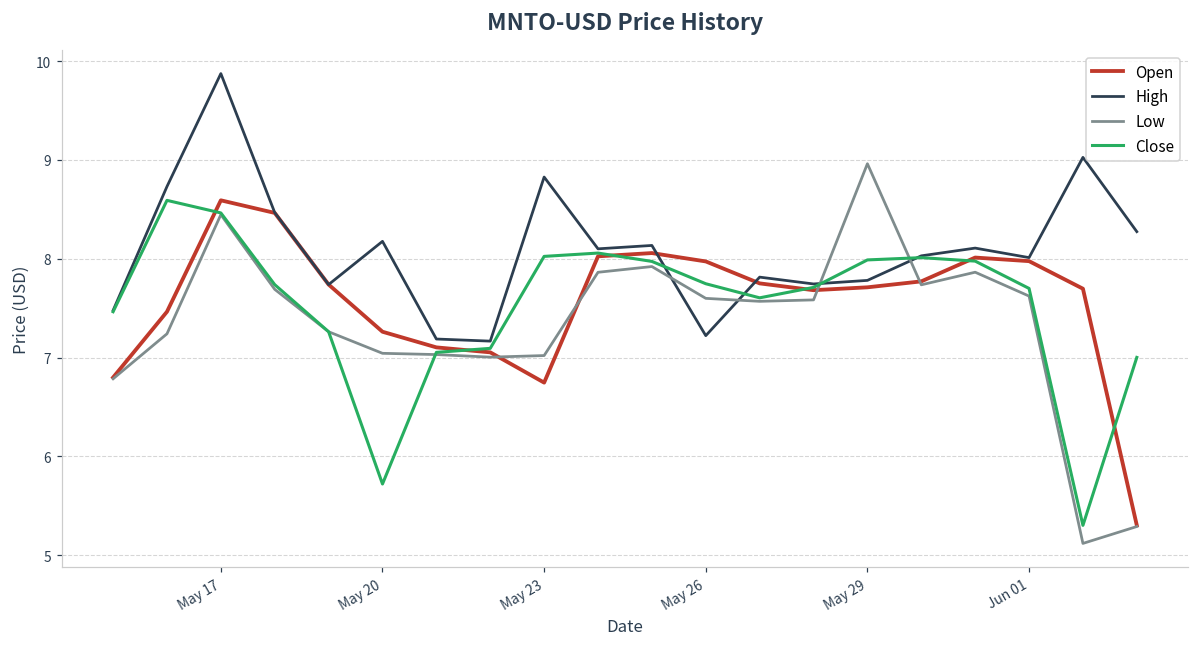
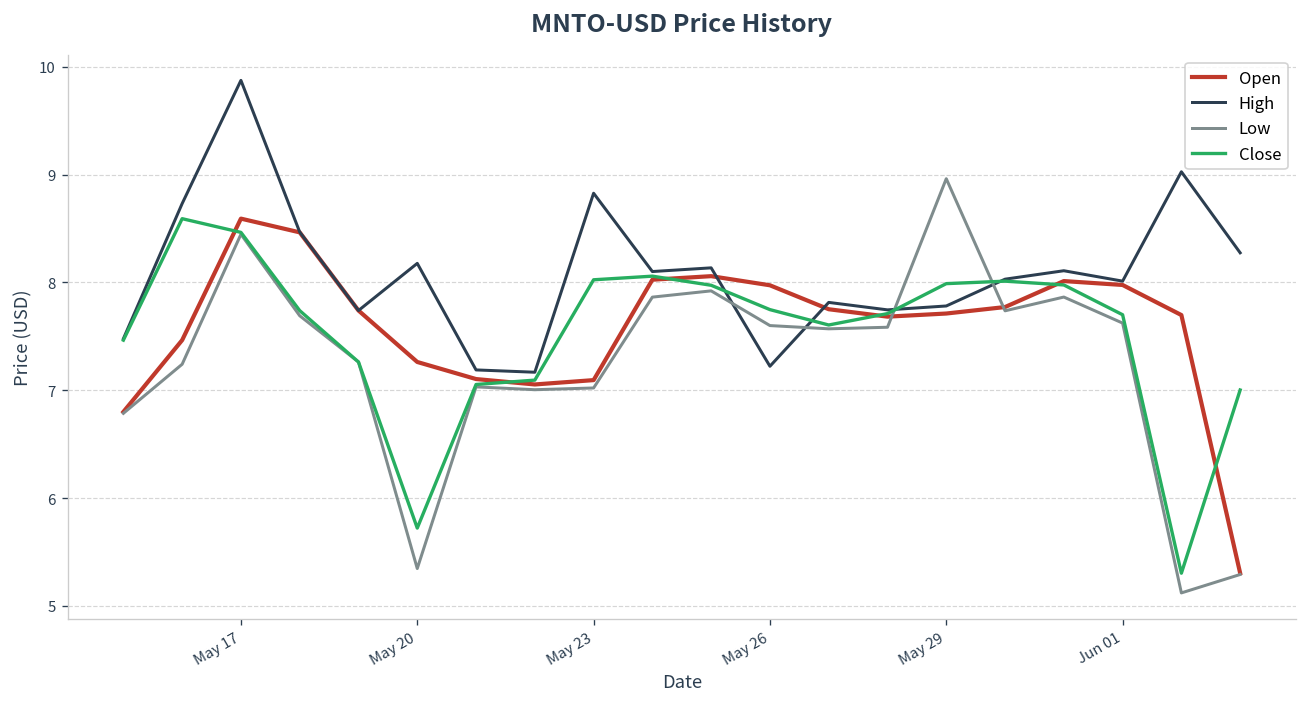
  {
    "Open": {
      "May 17": 8.6,
      "May 20": 7.3,
-     "May 23": 6.7,
+     "May 23": 7.1,
      "May 26": 8.0,
      "May 29": 7.7,
      "Jun 01": 8.0
    },
    "High": {
      "May 17": 9.9,
      "May 20": 8.2,
      "May 23": 8.8,
      "May 26": 7.2,
      "May 29": 7.8,
      "Jun 01": 8.0
    },
    "Low": {
-     "May 20": 7.0,
+     "May 20": 5.3,
      "May 23": 7.0,
      "May 26": 7.6,
      "May 29": 9.0,
      "Jun 01": 7.6
    },
    "Close": {
      "May 20": 5.7,
      "May 23": 8.0,
      "May 26": 7.7,
      "May 29": 8.0,
      "Jun 01": 7.7
    }
  }
